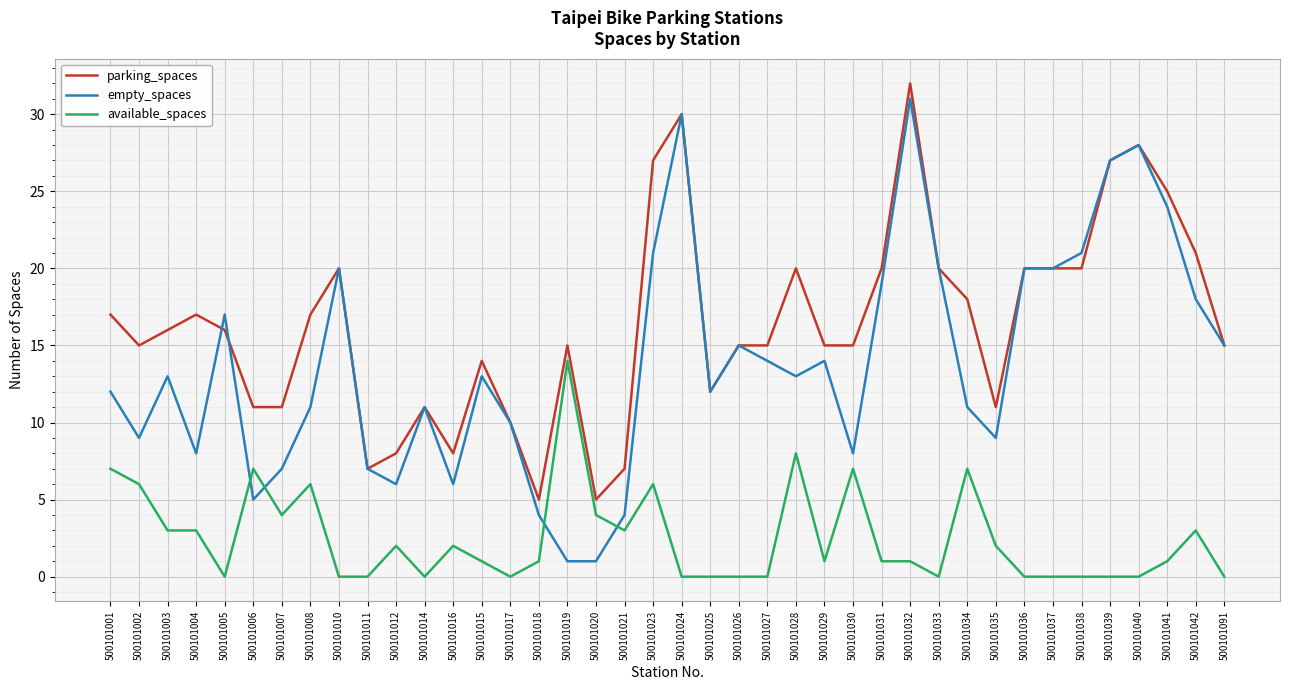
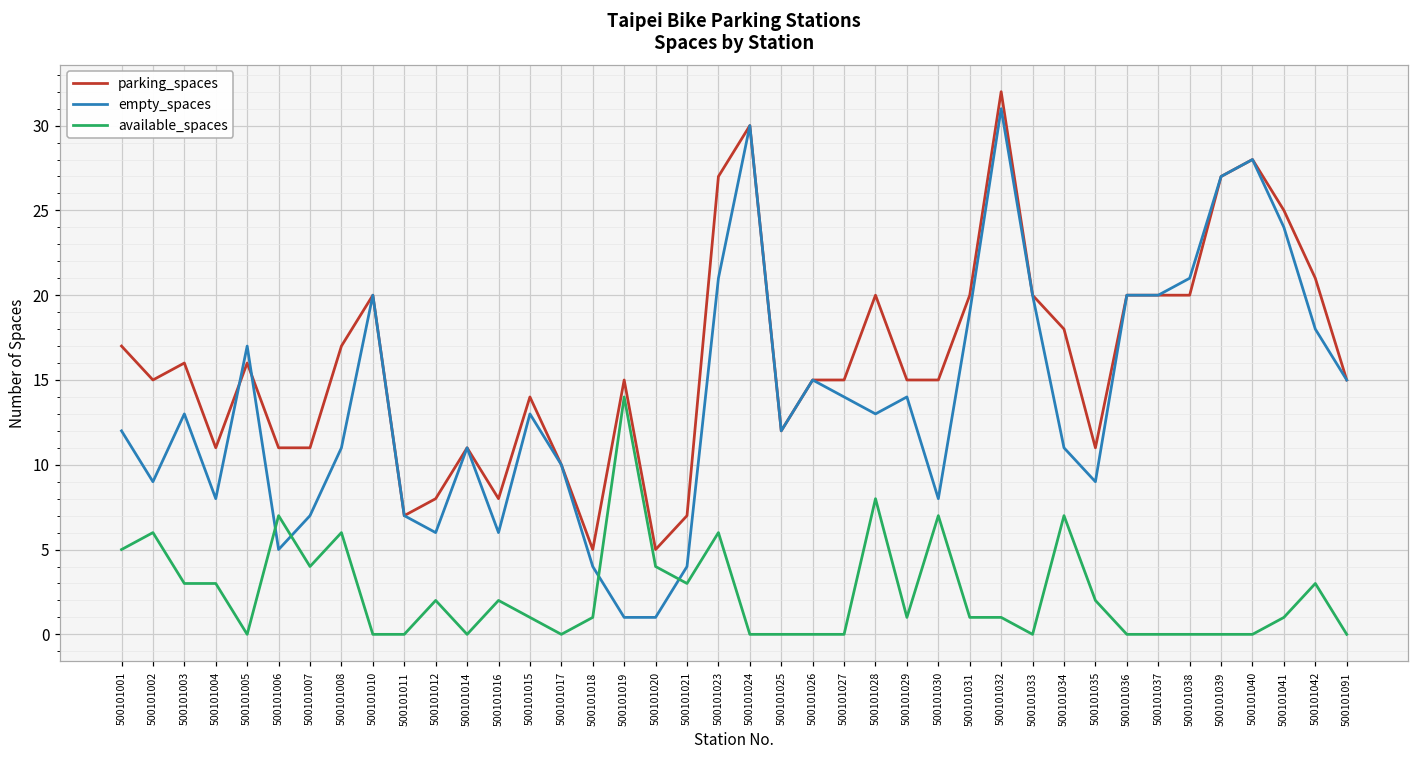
  {
    "parking_spaces": {
      "500101001": 17,
      "500101002": 15,
      "500101003": 16,
-     "500101004": 17,
+     "500101004": 11,
      "500101005": 16,
      "500101006": 11,
      "500101007": 11,
      "500101008": 17,
      "500101012": 8,
      "500101016": 8,
      "500101015": 14,
      "500101018": 5,
      "500101019": 15,
      "500101020": 5,
      "500101021": 7,
      "500101023": 27,
      "500101027": 15,
      "500101028": 20,
      "500101029": 15,
      "500101030": 15,
      "500101031": 20,
      "500101032": 32,
      "500101034": 18,
      "500101035": 11,
      "500101038": 20,
      "500101041": 25,
      "500101042": 21
    },
    "empty_spaces": {
      "500101001": 12,
      "500101002": 9,
      "500101003": 13,
      "500101004": 8,
      "500101005": 17,
      "500101006": 5,
      "500101007": 7,
      "500101008": 11,
      "500101012": 6,
      "500101016": 6,
      "500101015": 13,
      "500101018": 4,
      "500101019": 1,
      "500101020": 1,
      "500101021": 4,
      "500101023": 21,
      "500101027": 14,
      "500101028": 13,
      "500101029": 14,
      "500101030": 8,
      "500101031": 19,
      "500101032": 31,
      "500101034": 11,
      "500101035": 9,
      "500101038": 21,
      "500101041": 24,
      "500101042": 18
    },
    "available_spaces": {
-     "500101001": 7,
+     "500101001": 5,
      "500101002": 6,
      "500101003": 3,
      "500101004": 3,
      "500101005": 0,
      "500101006": 7,
      "500101007": 4,
      "500101008": 6,
      "500101010": 0,
      "500101011": 0,
      "500101012": 2,
      "500101014": 0,
      "500101016": 2,
      "500101015": 1,
      "500101017": 0,
      "500101018": 1,
      "500101019": 14,
      "500101020": 4,
      "500101021": 3,
      "500101023": 6,
      "500101024": 0,
      "500101025": 0,
      "500101026": 0,
      "500101027": 0,
      "500101028": 8,
      "500101029": 1,
      "500101030": 7,
      "500101031": 1,
      "500101032": 1,
      "500101033": 0,
      "500101034": 7,
      "500101035": 2,
      "500101036": 0,
      "500101037": 0,
      "500101038": 0,
      "500101039": 0,
      "500101040": 0,
      "500101041": 1,
      "500101042": 3,
      "500101091": 0
    }
  }
